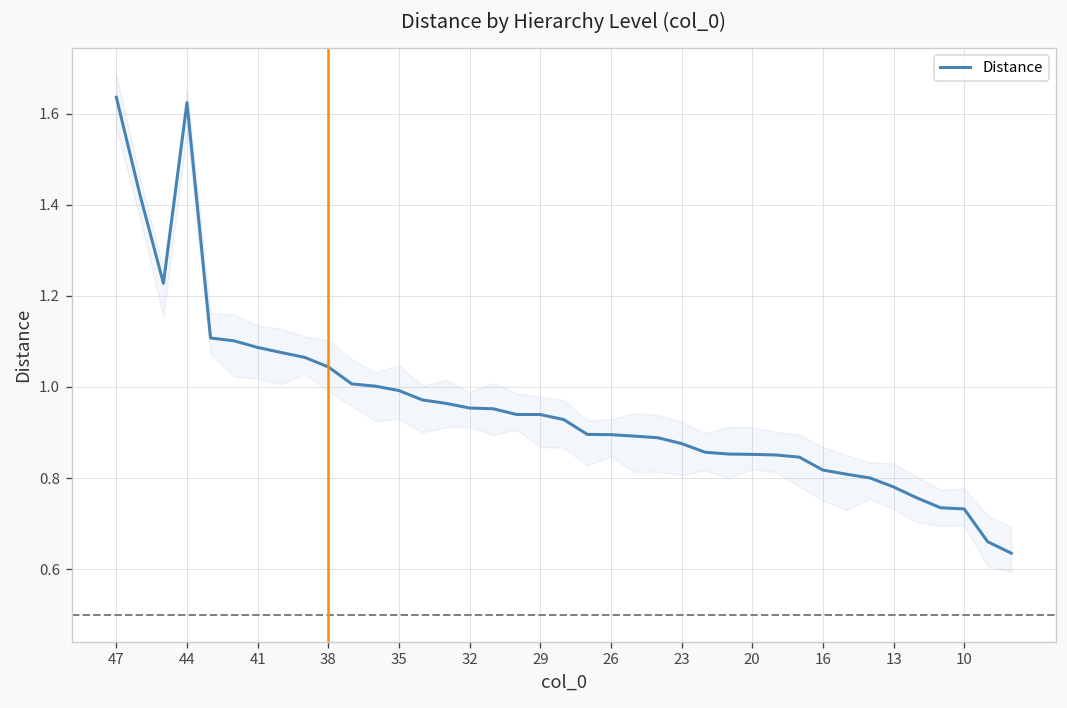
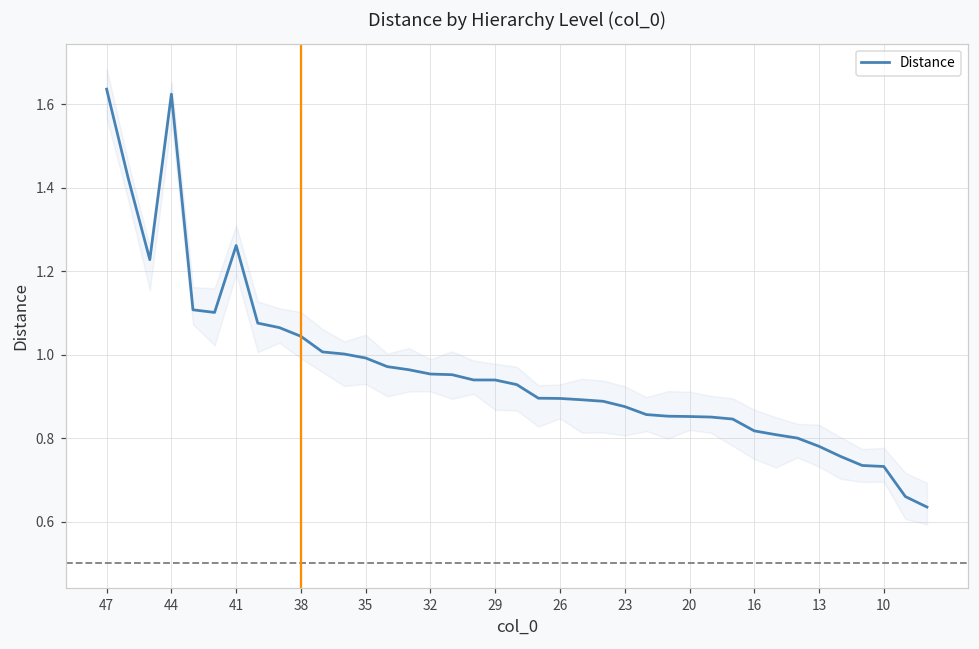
  {
    "Distance": {
      "47": 1.64,
      "44": 1.62,
-     "41": 1.09
+     "41": 1.26
    }
  }
